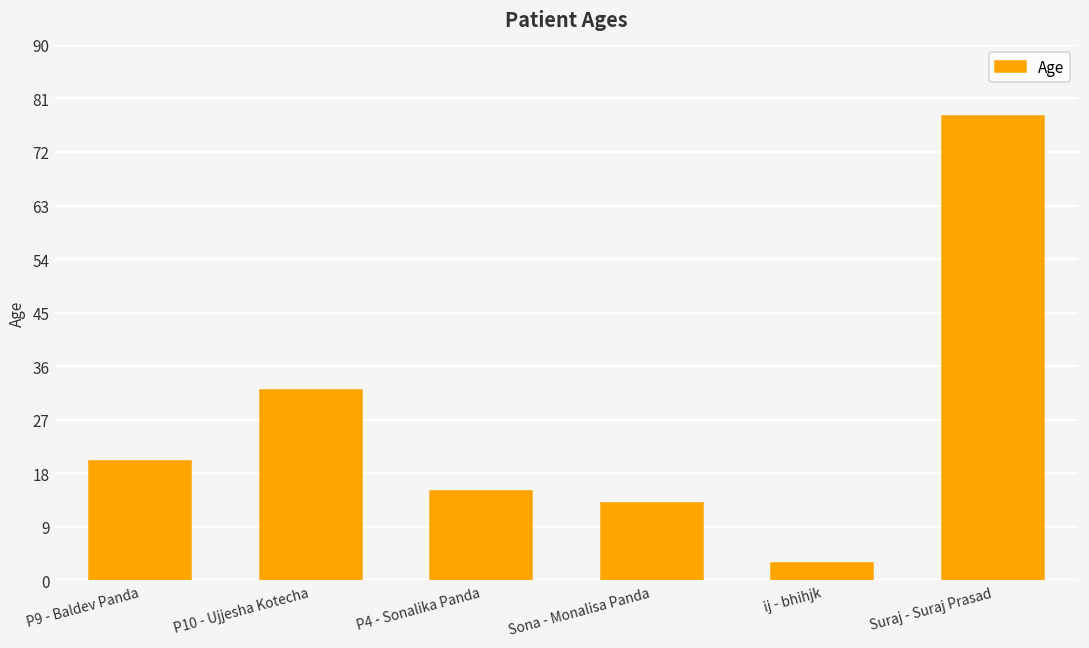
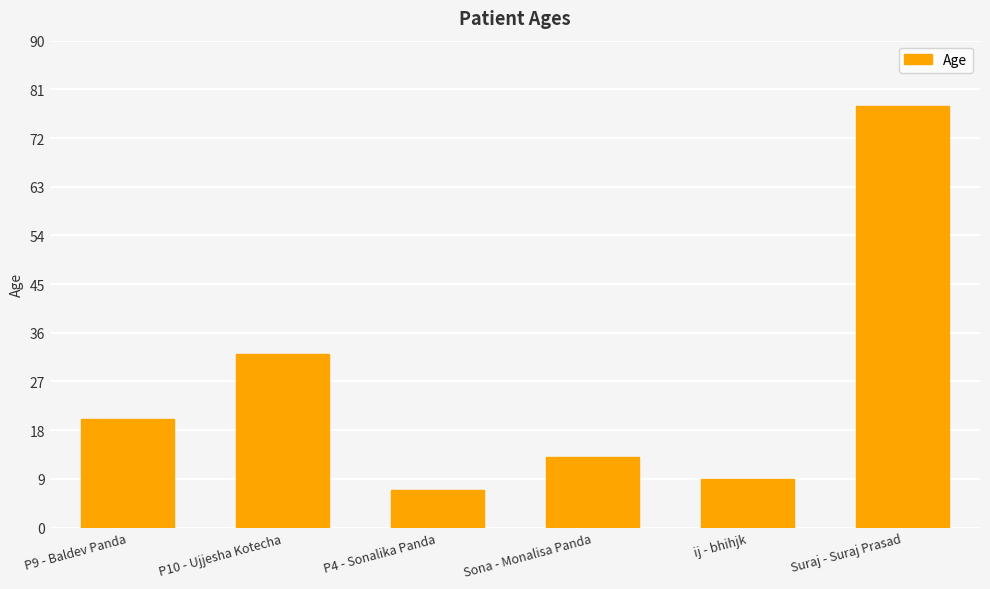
  {
    "P9 - Baldev Panda": 20,
    "P10 - Ujjesha Kotecha": 32,
-   "P4 - Sonalika Panda": 15,
+   "P4 - Sonalika Panda": 7,
    "Sona - Monalisa Panda": 13,
-   "ij - bhihjk": 3,
+   "ij - bhihjk": 9,
    "Suraj - Suraj Prasad": 78
  }
